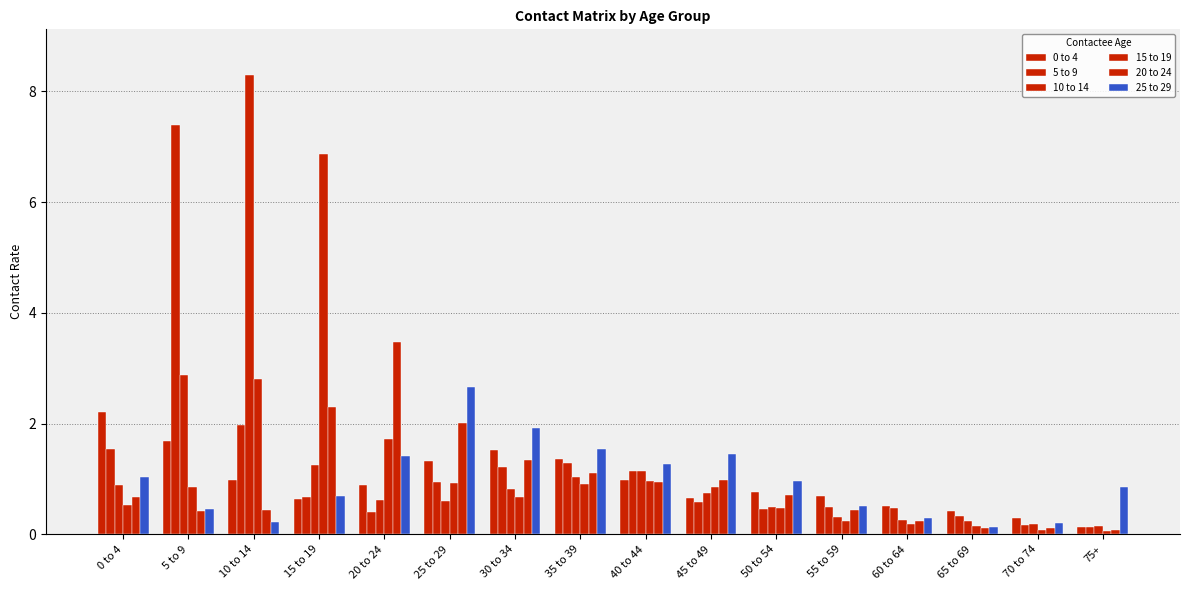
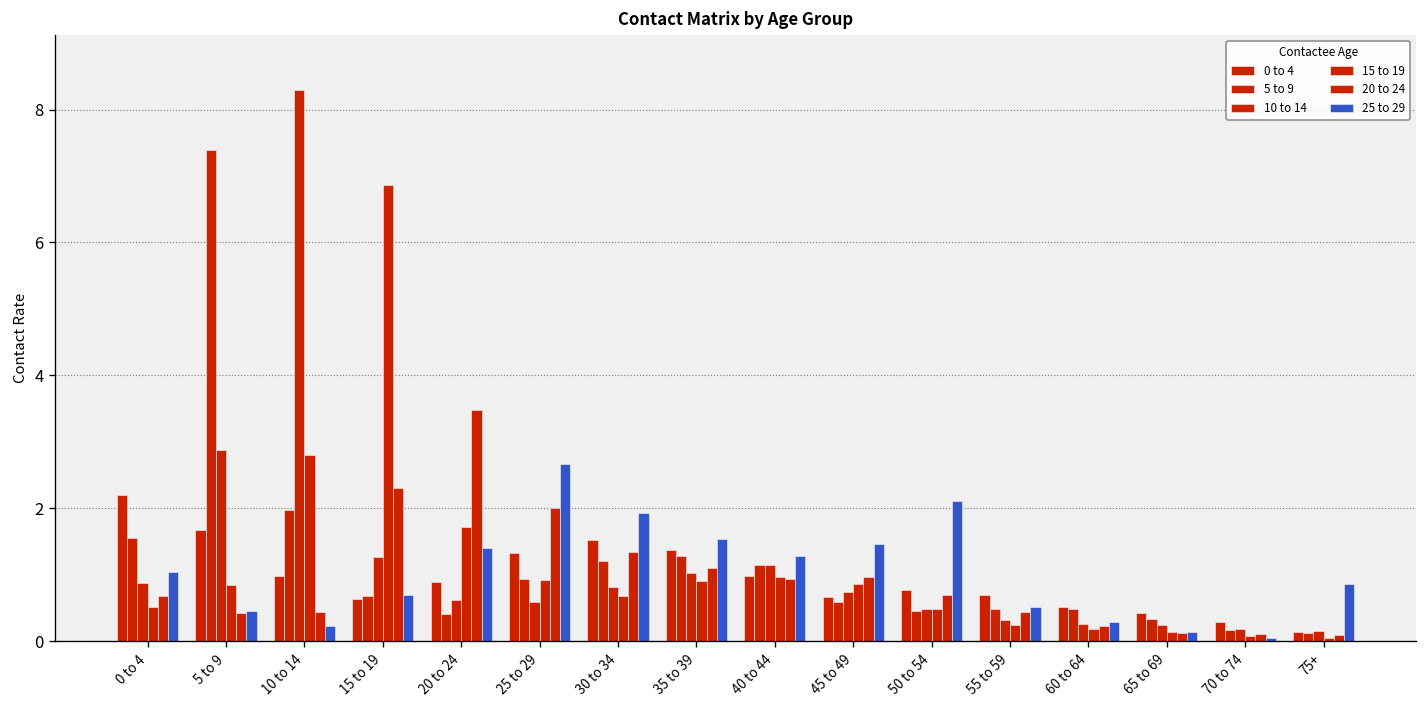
  {
    "25 to 29": {
      "0 to 4": 1.0,
      "5 to 9": 0.4,
      "10 to 14": 0.2,
      "15 to 19": 0.7,
      "20 to 24": 1.4,
      "25 to 29": 2.7,
      "30 to 34": 1.9,
      "35 to 39": 1.5,
      "40 to 44": 1.3,
      "45 to 49": 1.5,
-     "50 to 54": 1.0,
+     "50 to 54": 2.1,
      "55 to 59": 0.5,
      "60 to 64": 0.3,
      "65 to 69": 0.1,
-     "70 to 74": 0.2,
+     "70 to 74": 0.0,
      "75+": 0.9
    }
  }
